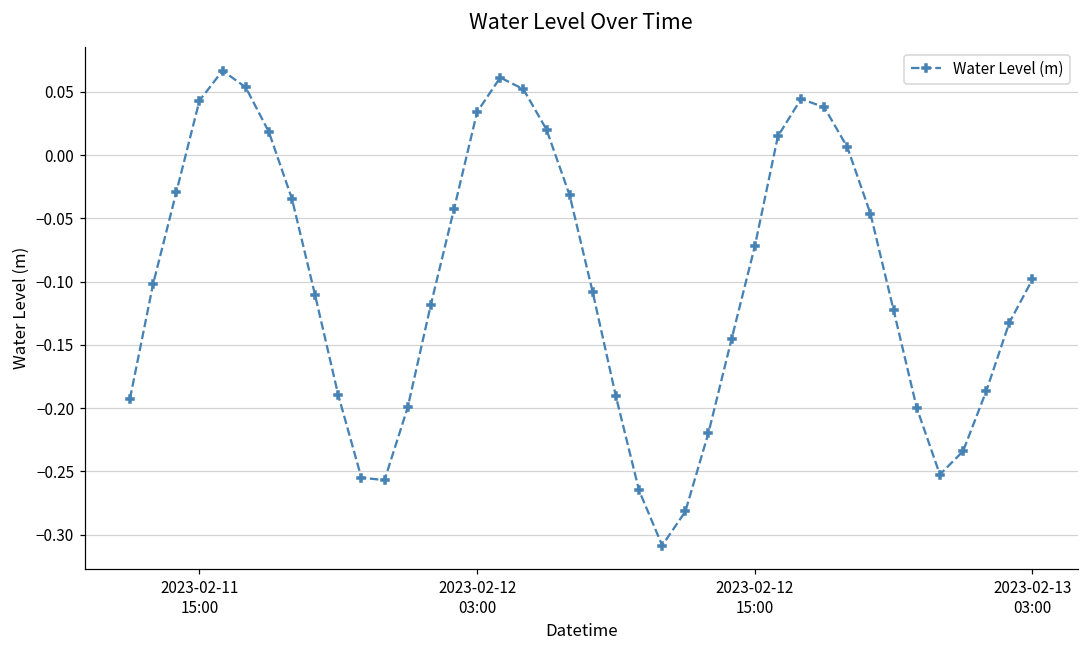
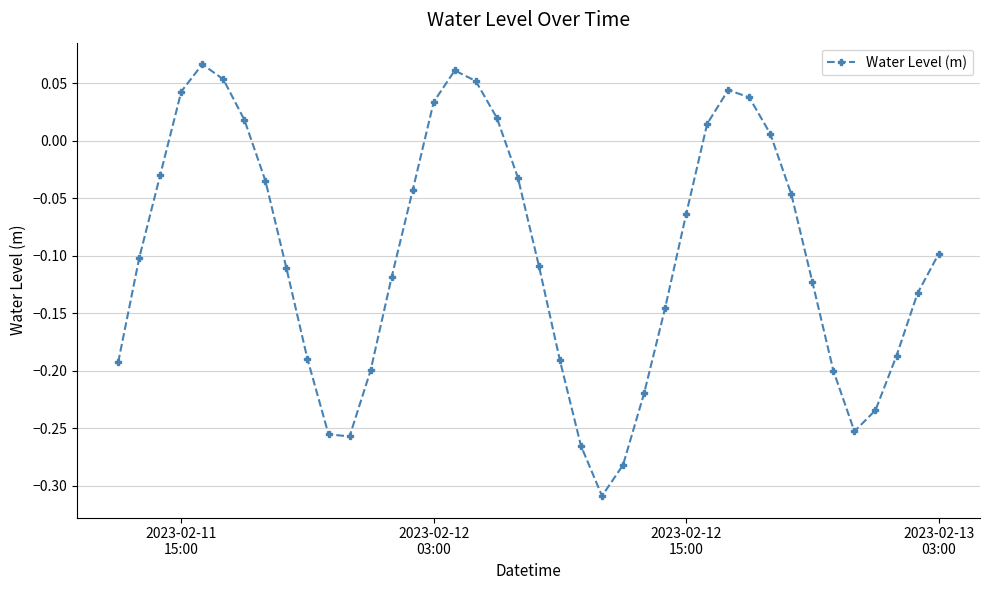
  {
    "2023-02-11 15:00": 0.043,
    "2023-02-12 03:00": 0.034,
-   "2023-02-12 15:00": -0.072,
+   "2023-02-12 15:00": -0.064,
    "2023-02-13 03:00": -0.098
  }
